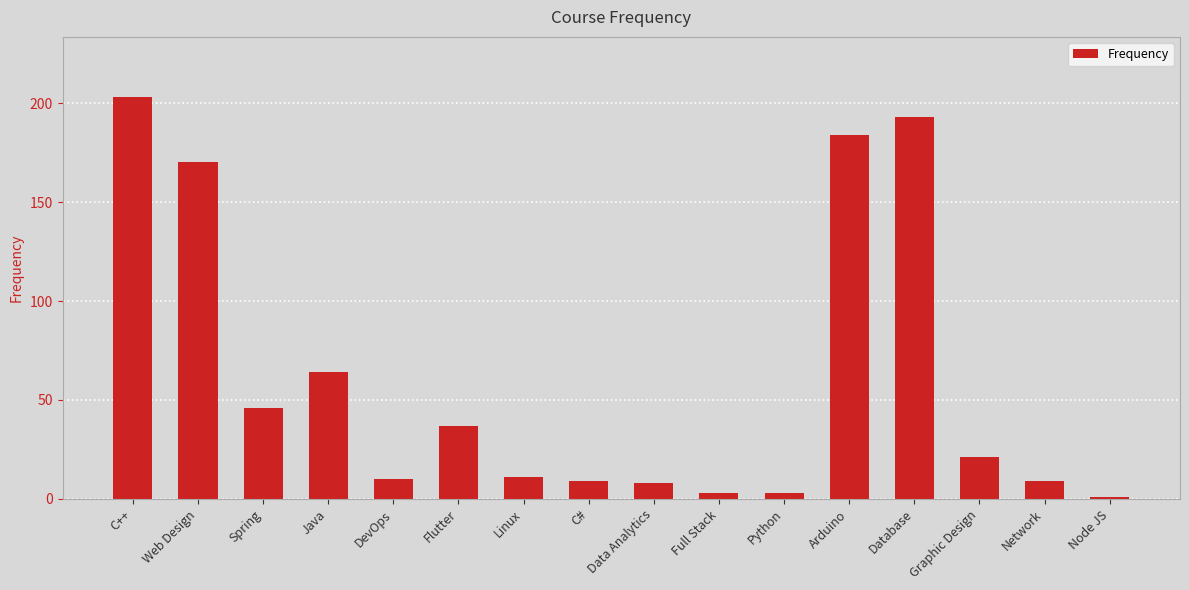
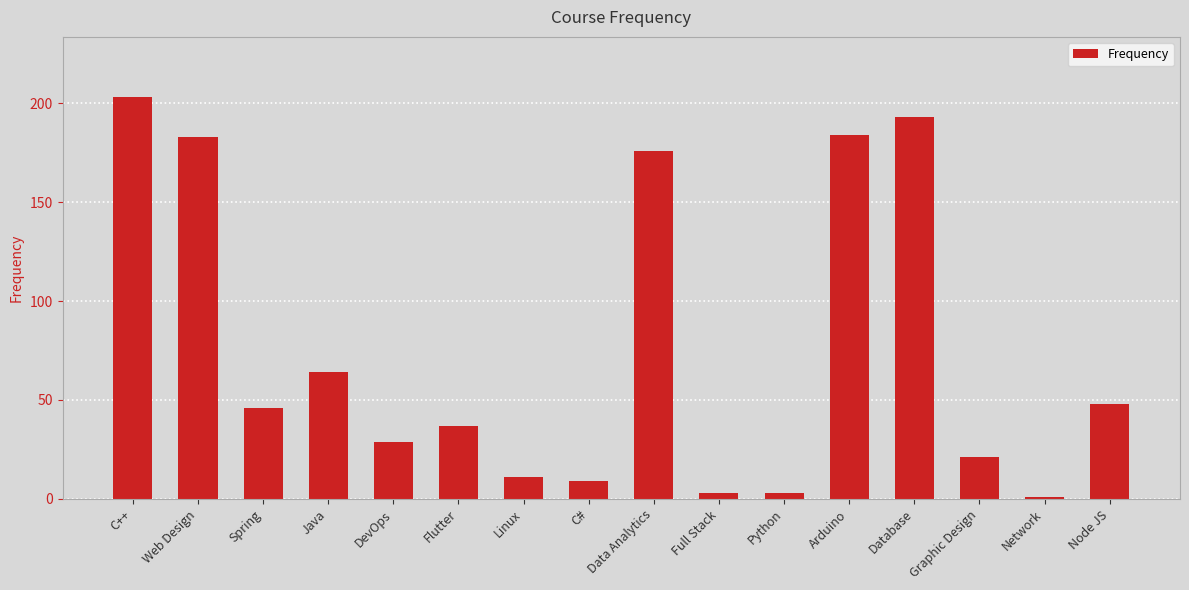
  {
    "C++": 203,
-   "Web Design": 170,
+   "Web Design": 183,
    "Spring": 46,
    "Java": 64,
-   "DevOps": 10,
+   "DevOps": 29,
    "Flutter": 37,
    "Linux": 11,
    "C#": 9,
-   "Data Analytics": 8,
+   "Data Analytics": 176,
    "Full Stack": 3,
    "Python": 3,
    "Arduino": 184,
    "Database": 193,
    "Graphic Design": 21,
-   "Network": 9,
-   "Node JS": 1
+   "Network": 1,
+   "Node JS": 48
  }
